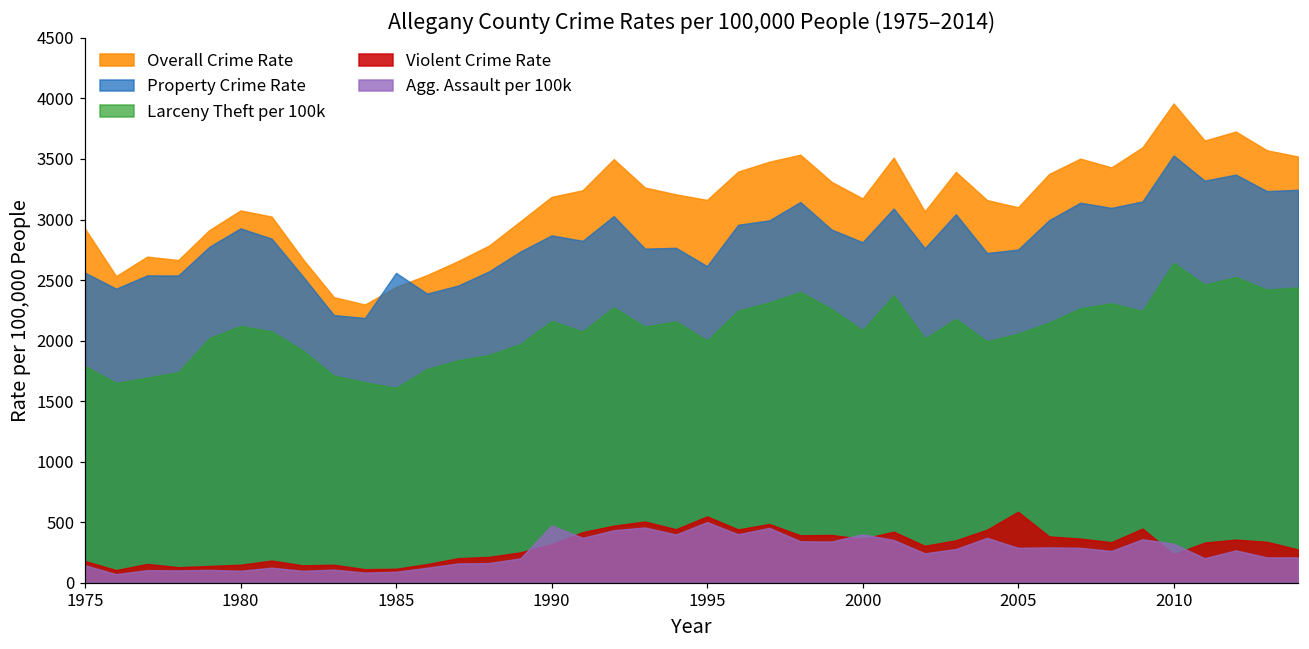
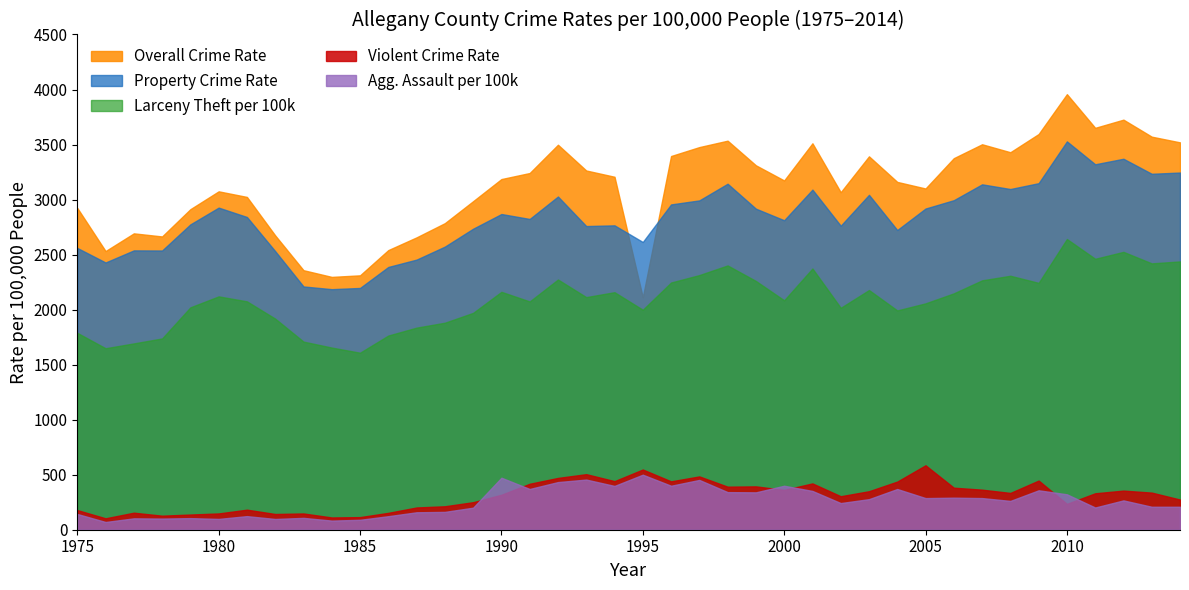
  {
    "Overall Crime Rate": {
      "1975": 2920,
      "1980": 3070,
-     "1985": 2440,
+     "1985": 2310,
      "1990": 3190,
-     "1995": 3160,
+     "1995": 2110,
      "2000": 3170,
      "2005": 3100,
      "2010": 3960
    },
    "Property Crime Rate": {
      "1975": 2560,
      "1980": 2930,
-     "1985": 2560,
+     "1985": 2200,
      "1990": 2870,
      "1995": 2610,
      "2000": 2810,
-     "2005": 2750,
+     "2005": 2920,
      "2010": 3530
    },
    "Larceny Theft per 100k": {
      "1975": 1790,
      "1980": 2120,
      "1985": 1610,
      "1990": 2160,
      "1995": 2000,
      "2000": 2080,
      "2005": 2060,
      "2010": 2640
    },
    "Violent Crime Rate": {
      "1975": 180,
      "1980": 150,
      "1985": 110,
      "1990": 320,
      "1995": 550,
      "2000": 360,
      "2005": 590,
      "2010": 230
    },
    "Agg. Assault per 100k": {
      "1975": 140,
      "1980": 100,
      "1985": 90,
      "1990": 470,
      "1995": 500,
      "2000": 400,
      "2005": 290,
      "2010": 320
    }
  }
